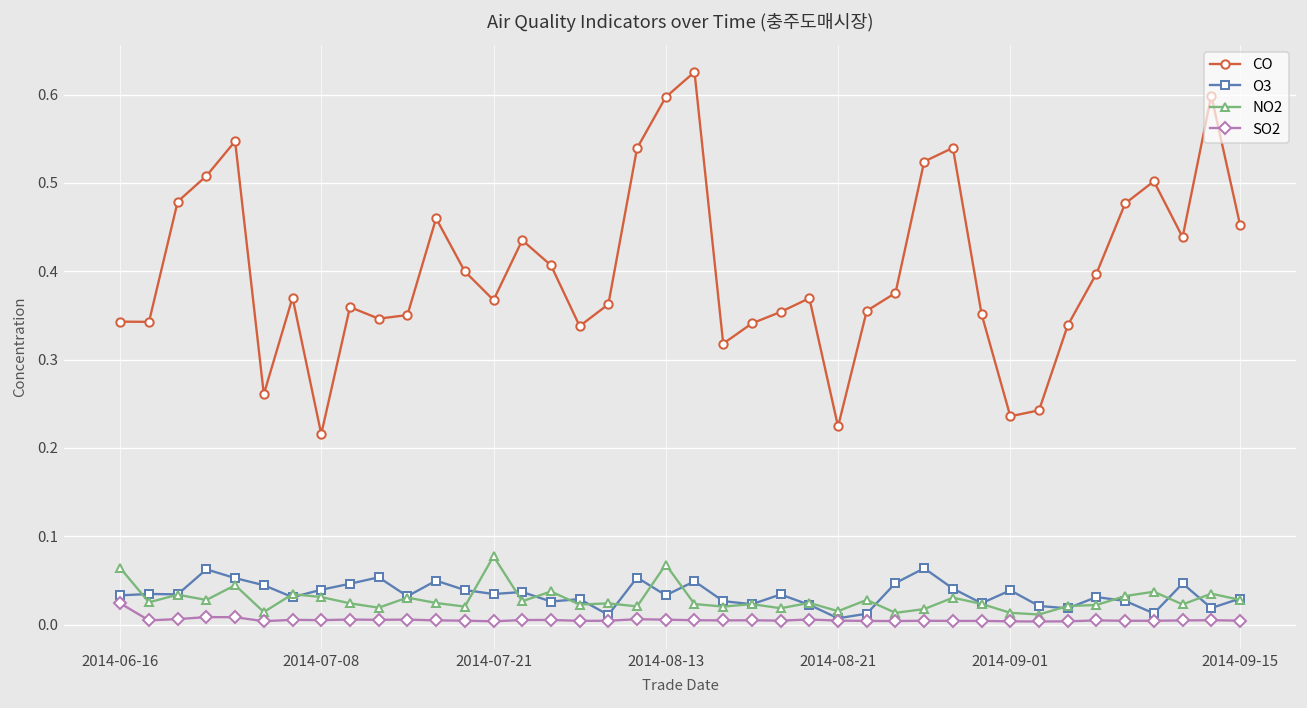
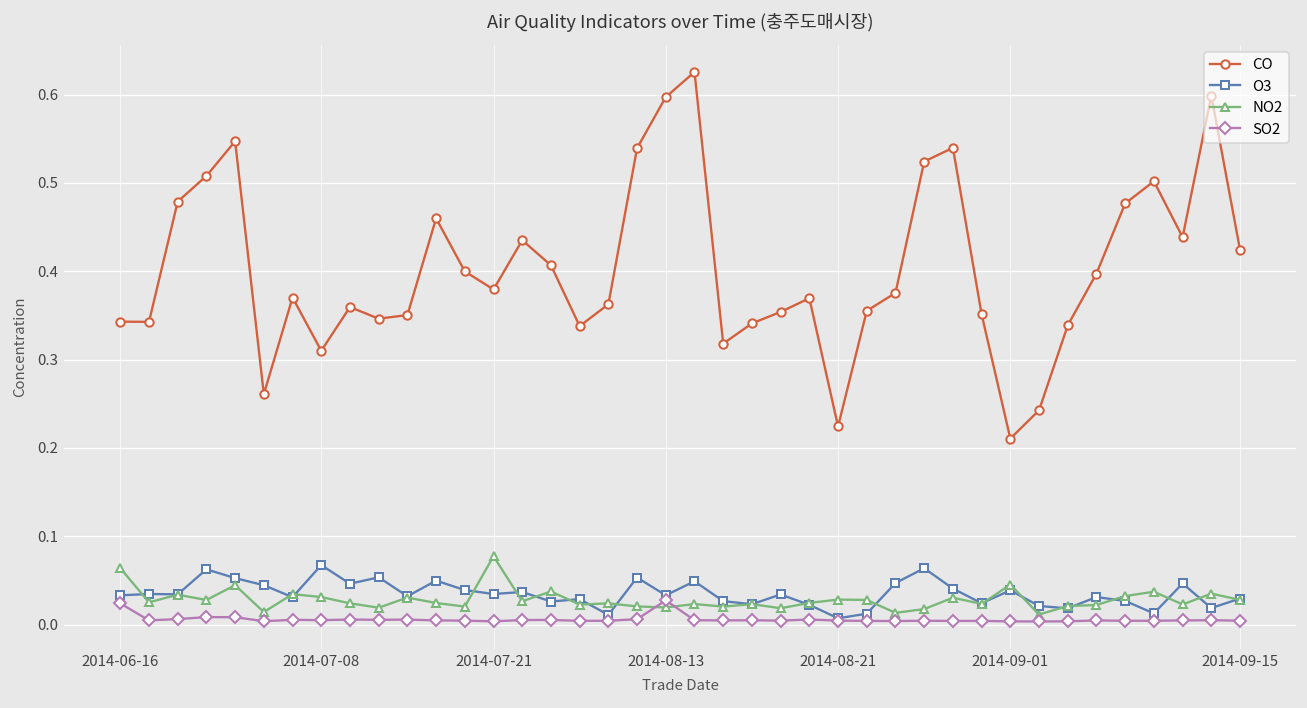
  {
    "CO": {
      "2014-06-16": 0.34,
-     "2014-07-08": 0.22,
-     "2014-07-21": 0.37,
+     "2014-07-08": 0.31,
+     "2014-07-21": 0.38,
      "2014-08-13": 0.60,
      "2014-08-21": 0.22,
-     "2014-09-01": 0.24,
-     "2014-09-15": 0.45
+     "2014-09-01": 0.21,
+     "2014-09-15": 0.42
    },
    "O3": {
      "2014-06-16": 0.03,
-     "2014-07-08": 0.04,
+     "2014-07-08": 0.07,
      "2014-07-21": 0.03,
      "2014-08-13": 0.03,
      "2014-09-01": 0.04
    },
    "NO2": {
      "2014-06-16": 0.06,
      "2014-07-08": 0.03,
      "2014-07-21": 0.08,
-     "2014-08-13": 0.07,
-     "2014-08-21": 0.02,
-     "2014-09-01": 0.01
+     "2014-08-13": 0.02,
+     "2014-08-21": 0.03,
+     "2014-09-01": 0.05
    },
    "SO2": {
      "2014-06-16": 0.02,
      "2014-07-08": 0.01,
      "2014-07-21": 0.00,
-     "2014-08-13": 0.01,
+     "2014-08-13": 0.03,
      "2014-09-01": 0.00,
      "2014-09-15": 0.00
    }
  }
